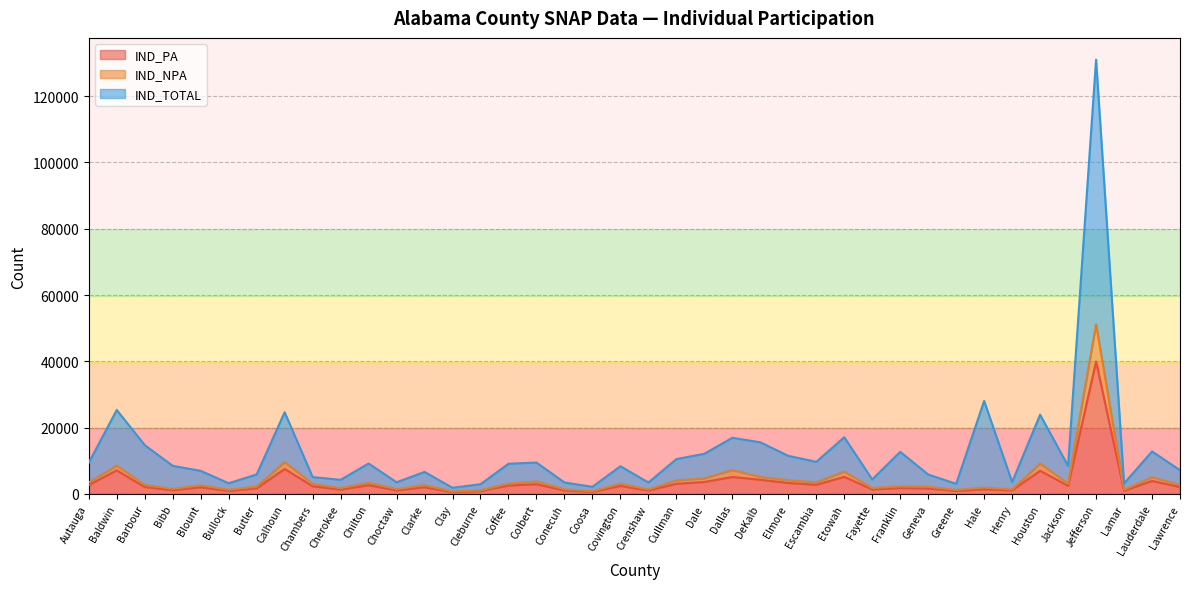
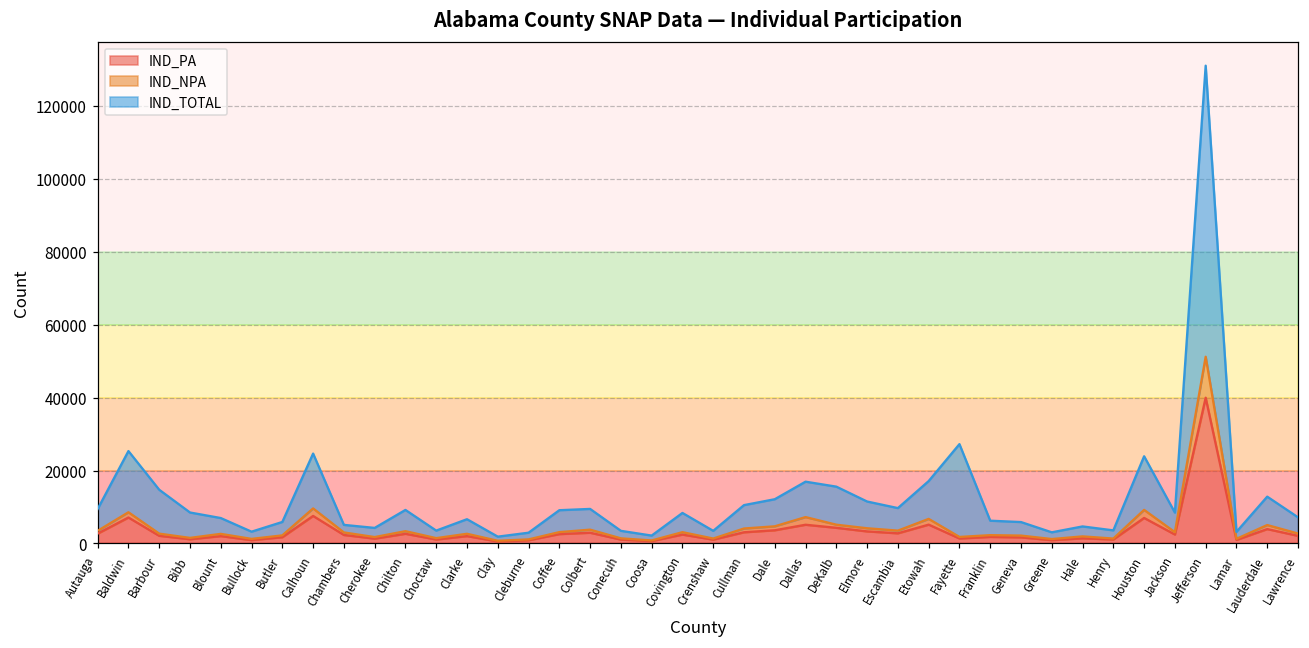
  {
    "IND_TOTAL": {
      "Autauga": 6000,
      "Baldwin": 17000,
      "Barbour": 12000,
      "Bibb": 7000,
      "Blount": 4000,
      "Bullock": 2000,
      "Butler": 4000,
      "Calhoun": 15000,
      "Chambers": 2000,
      "Cherokee": 3000,
      "Chilton": 6000,
      "Choctaw": 2000,
      "Clarke": 4000,
      "Clay": 1000,
      "Cleburne": 2000,
      "Coffee": 6000,
      "Colbert": 6000,
      "Conecuh": 2000,
      "Coosa": 1000,
      "Covington": 5000,
      "Crenshaw": 2000,
      "Cullman": 6000,
      "Dale": 7000,
      "Dallas": 10000,
      "DeKalb": 10000,
      "Elmore": 7000,
      "Escambia": 6000,
      "Etowah": 10000,
-     "Fayette": 3000,
-     "Franklin": 10000,
+     "Fayette": 25000,
+     "Franklin": 4000,
      "Geneva": 4000,
      "Greene": 2000,
-     "Hale": 26000,
+     "Hale": 3000,
      "Henry": 2000,
      "Houston": 15000,
      "Jackson": 5000,
      "Jefferson": 80000,
      "Lamar": 2000,
      "Lauderdale": 8000,
      "Lawrence": 4000
    }
  }
